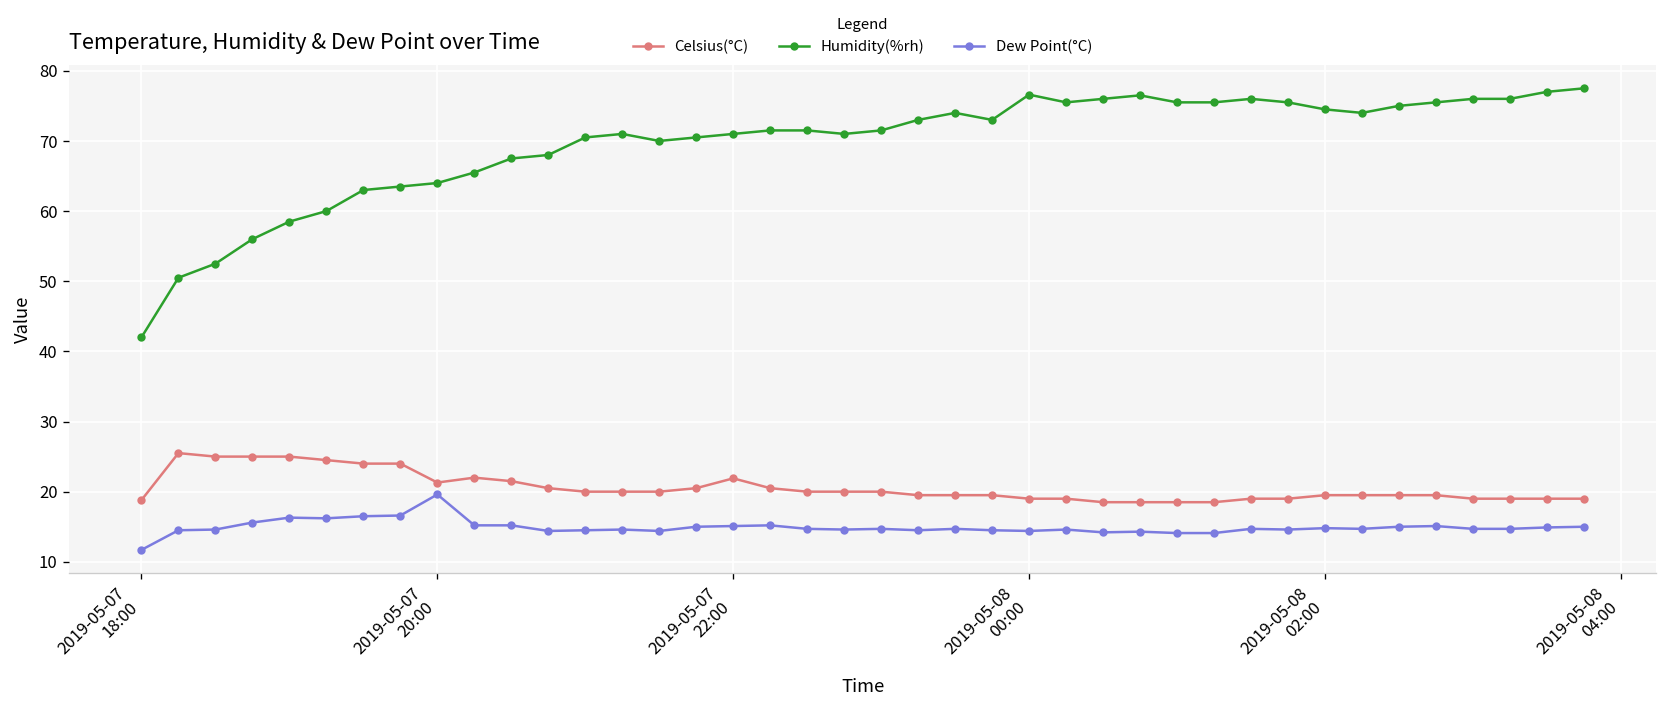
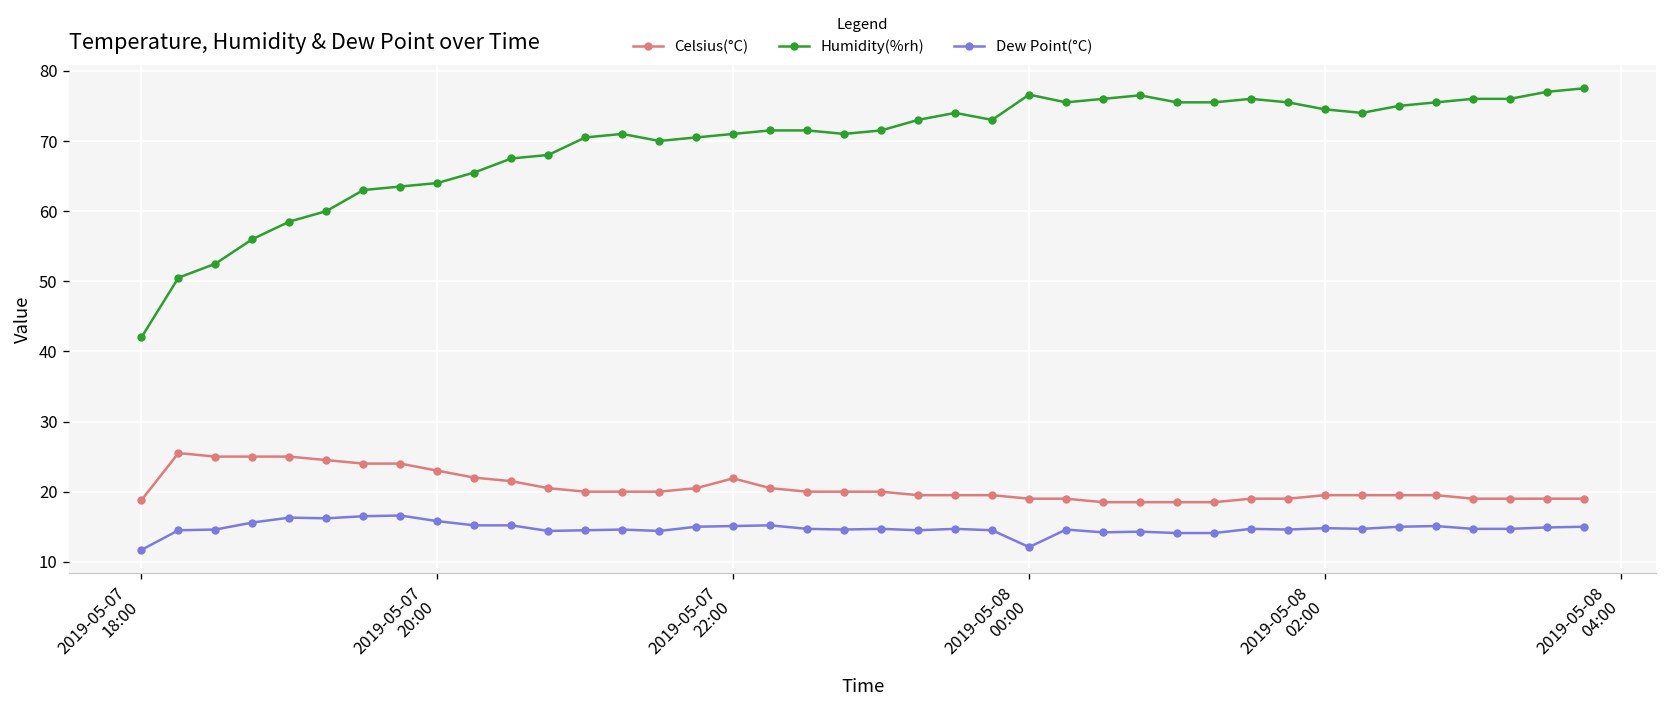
  {
    "Celsius(°C)": {
      "2019-05-07 18:00": 19,
-     "2019-05-07 20:00": 21,
+     "2019-05-07 20:00": 23,
      "2019-05-07 22:00": 22,
      "2019-05-08 00:00": 19,
      "2019-05-08 02:00": 20
    },
    "Humidity(%rh)": {
      "2019-05-07 18:00": 42,
      "2019-05-07 20:00": 64,
      "2019-05-07 22:00": 71,
      "2019-05-08 00:00": 77,
      "2019-05-08 02:00": 75
    },
    "Dew Point(°C)": {
      "2019-05-07 18:00": 12,
-     "2019-05-07 20:00": 20,
+     "2019-05-07 20:00": 16,
      "2019-05-07 22:00": 15,
-     "2019-05-08 00:00": 14,
+     "2019-05-08 00:00": 12,
      "2019-05-08 02:00": 15
    }
  }
